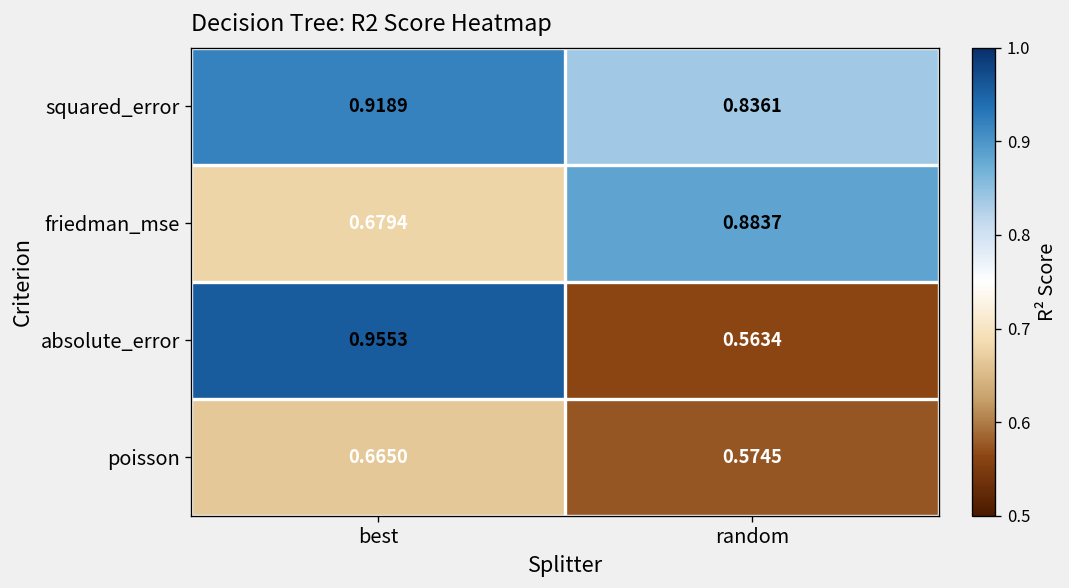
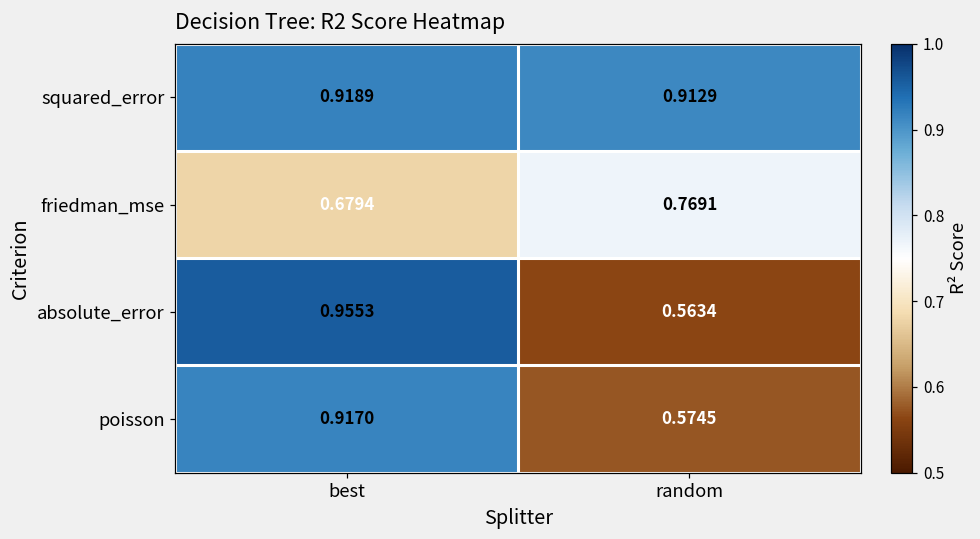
  {
    "squared_error": {
      "best": 0.9189,
-     "random": 0.8361
+     "random": 0.9129
    },
    "friedman_mse": {
      "best": 0.6794,
-     "random": 0.8837
+     "random": 0.7691
    },
    "absolute_error": {
      "best": 0.9553,
      "random": 0.5634
    },
    "poisson": {
-     "best": 0.6650,
+     "best": 0.9170,
      "random": 0.5745
    }
  }
